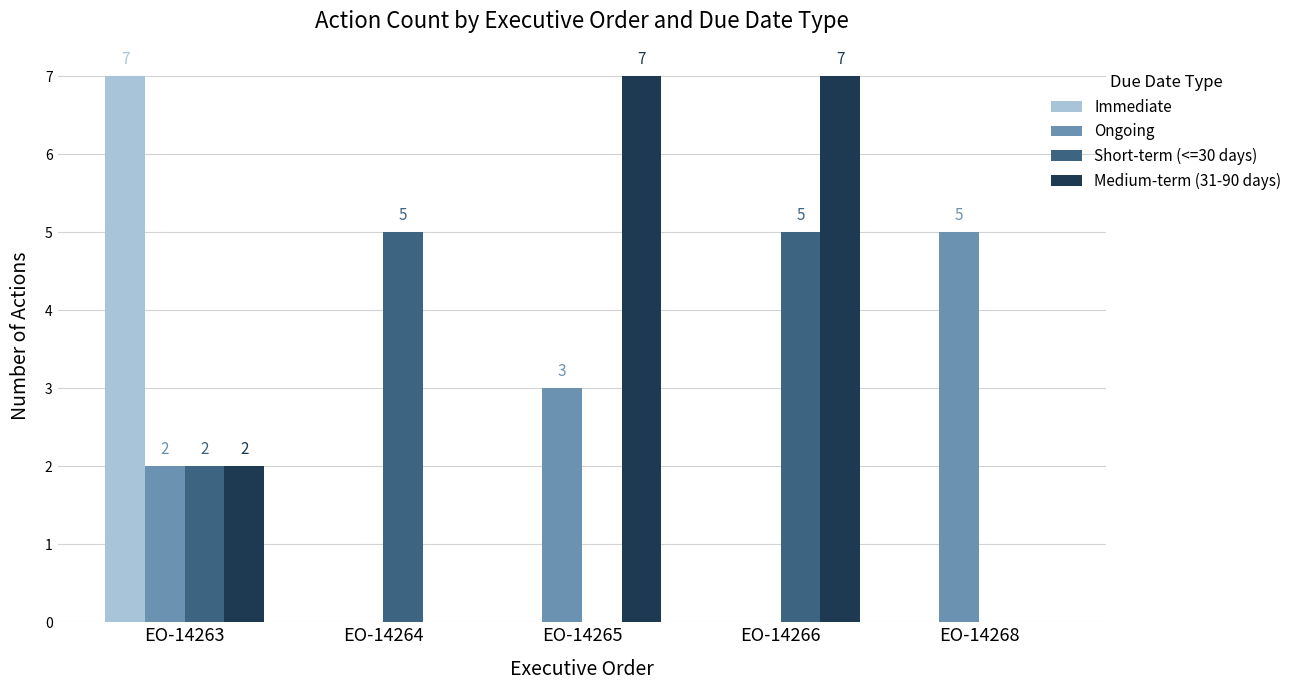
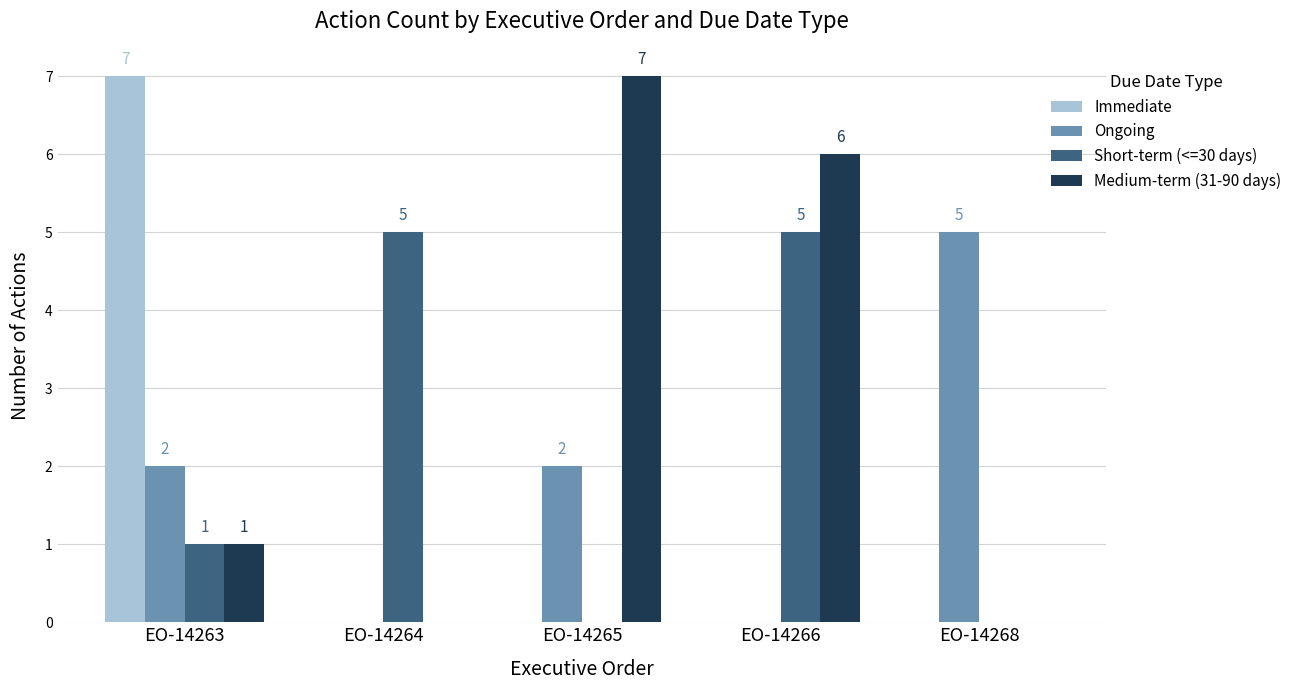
  {
    "Immediate": {
      "EO-14263": 7
    },
    "Ongoing": {
      "EO-14263": 2,
-     "EO-14265": 3,
+     "EO-14265": 2,
      "EO-14268": 5
    },
    "Short-term (<=30 days)": {
-     "EO-14263": 2,
+     "EO-14263": 1,
      "EO-14264": 5,
      "EO-14266": 5
    },
    "Medium-term (31-90 days)": {
-     "EO-14263": 2,
+     "EO-14263": 1,
      "EO-14265": 7,
-     "EO-14266": 7
+     "EO-14266": 6
    }
  }
